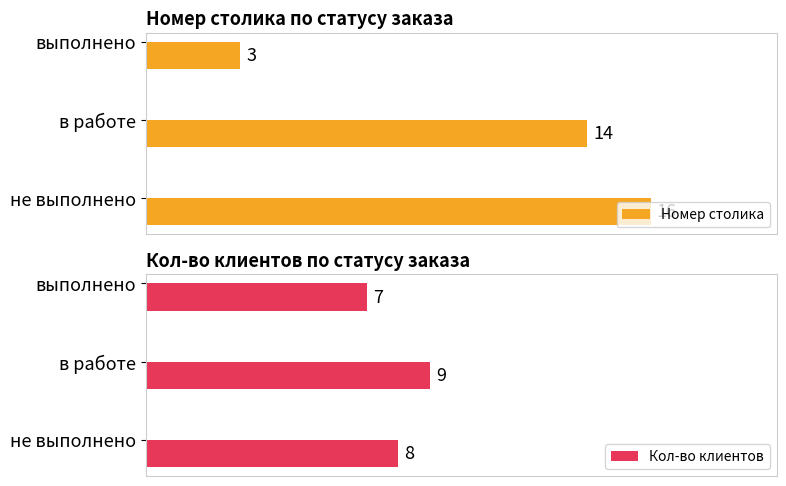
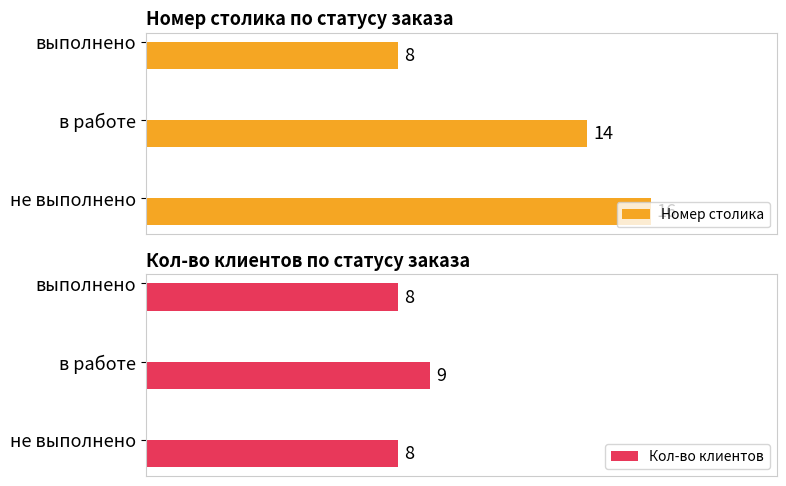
  {
    "Номер столика по статусу заказа": {
-     "выполнено": 3,
+     "выполнено": 8,
      "в работе": 14
    },
    "Кол-во клиентов по статусу заказа": {
-     "выполнено": 7,
+     "выполнено": 8,
      "в работе": 9,
      "не выполнено": 8
    }
  }
